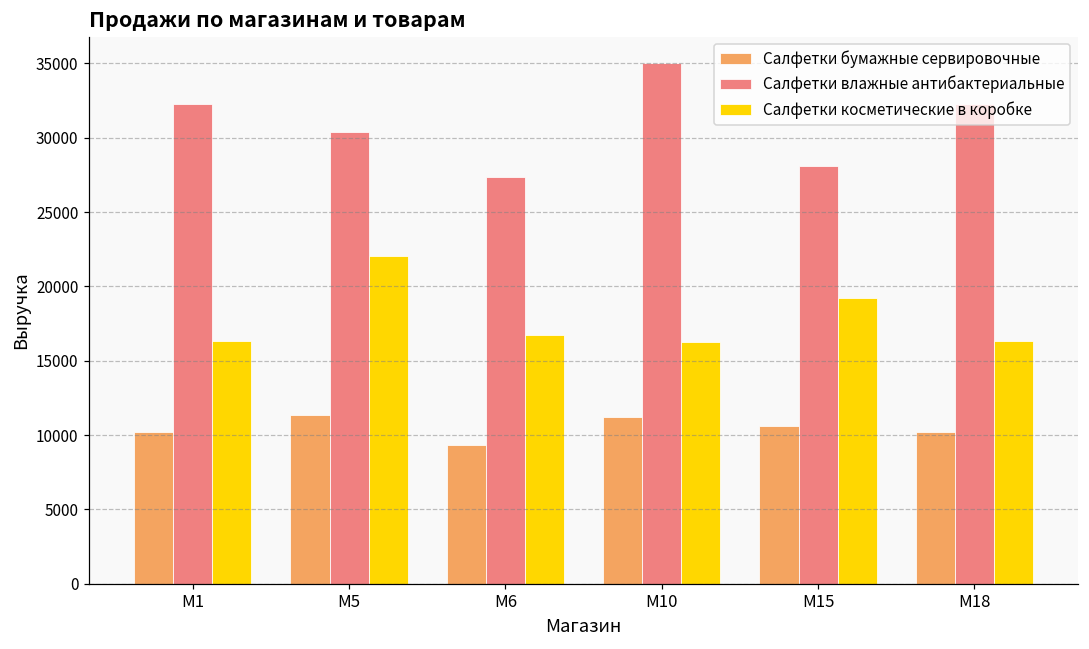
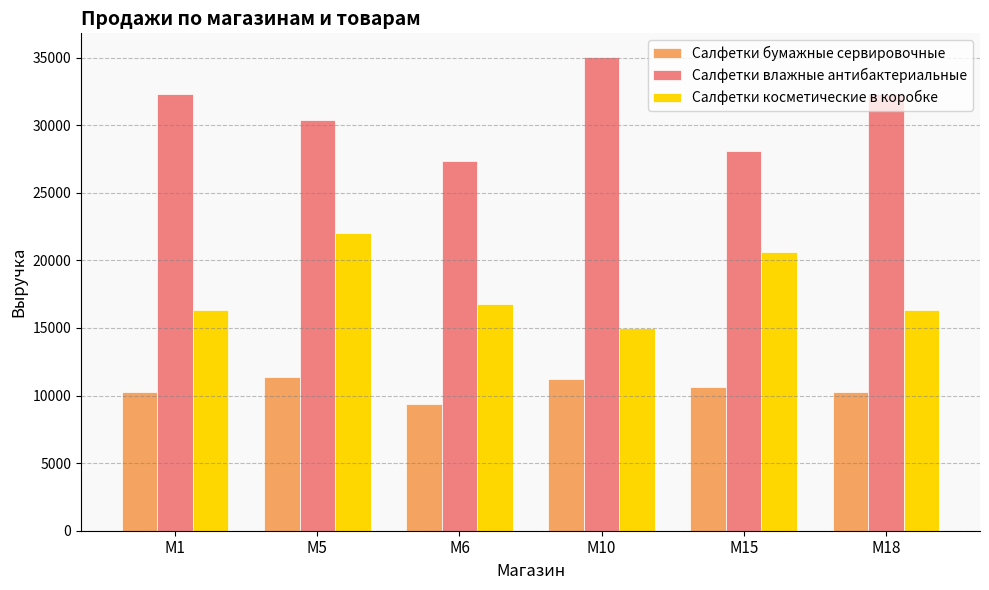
  {
    "Салфетки косметические в коробке": {
      "M1": 16300,
      "M5": 22000,
      "M6": 16800,
-     "M10": 16200,
-     "M15": 19200,
+     "M10": 15000,
+     "M15": 20600,
      "M18": 16300
    }
  }
